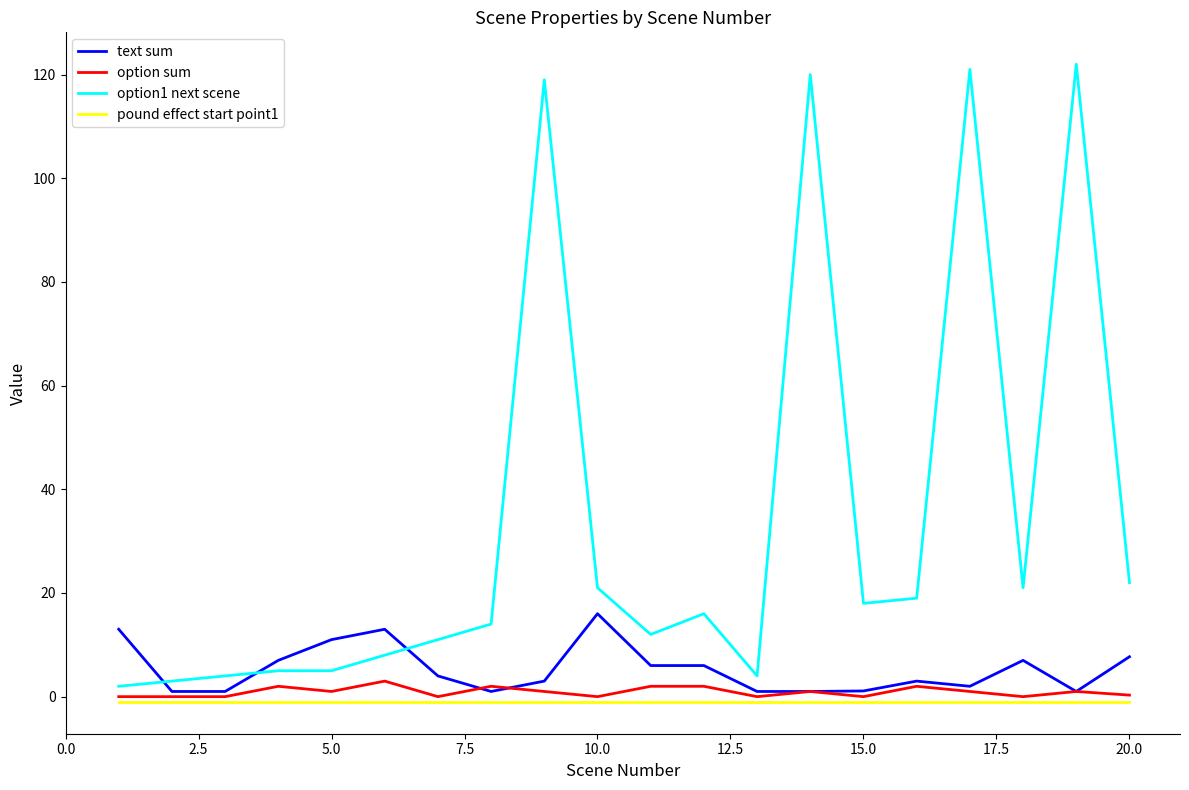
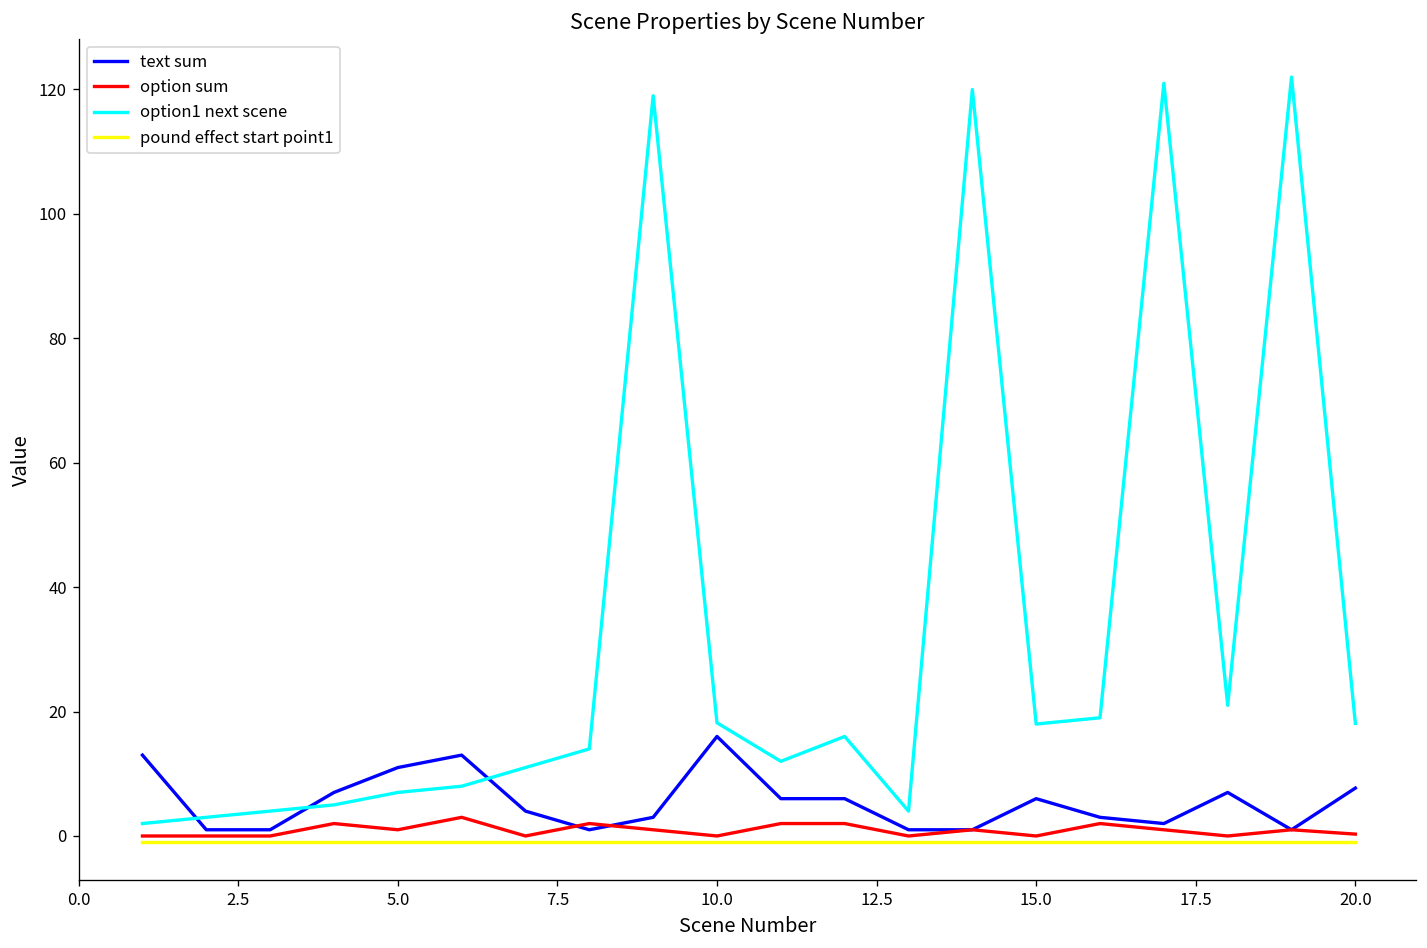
  {
    "text sum": {
      "5.0": 11,
      "10.0": 16,
-     "15.0": 1,
+     "15.0": 6,
      "20.0": 8
    },
    "option sum": {
      "5.0": 1,
      "10.0": 0,
      "15.0": 0,
      "20.0": 0
    },
    "option1 next scene": {
-     "5.0": 5,
-     "10.0": 21,
+     "5.0": 7,
+     "10.0": 18,
      "15.0": 18,
-     "20.0": 22
+     "20.0": 18
    },
    "pound effect start point1": {
      "5.0": -1,
      "10.0": -1,
      "15.0": -1,
      "20.0": -1
    }
  }
